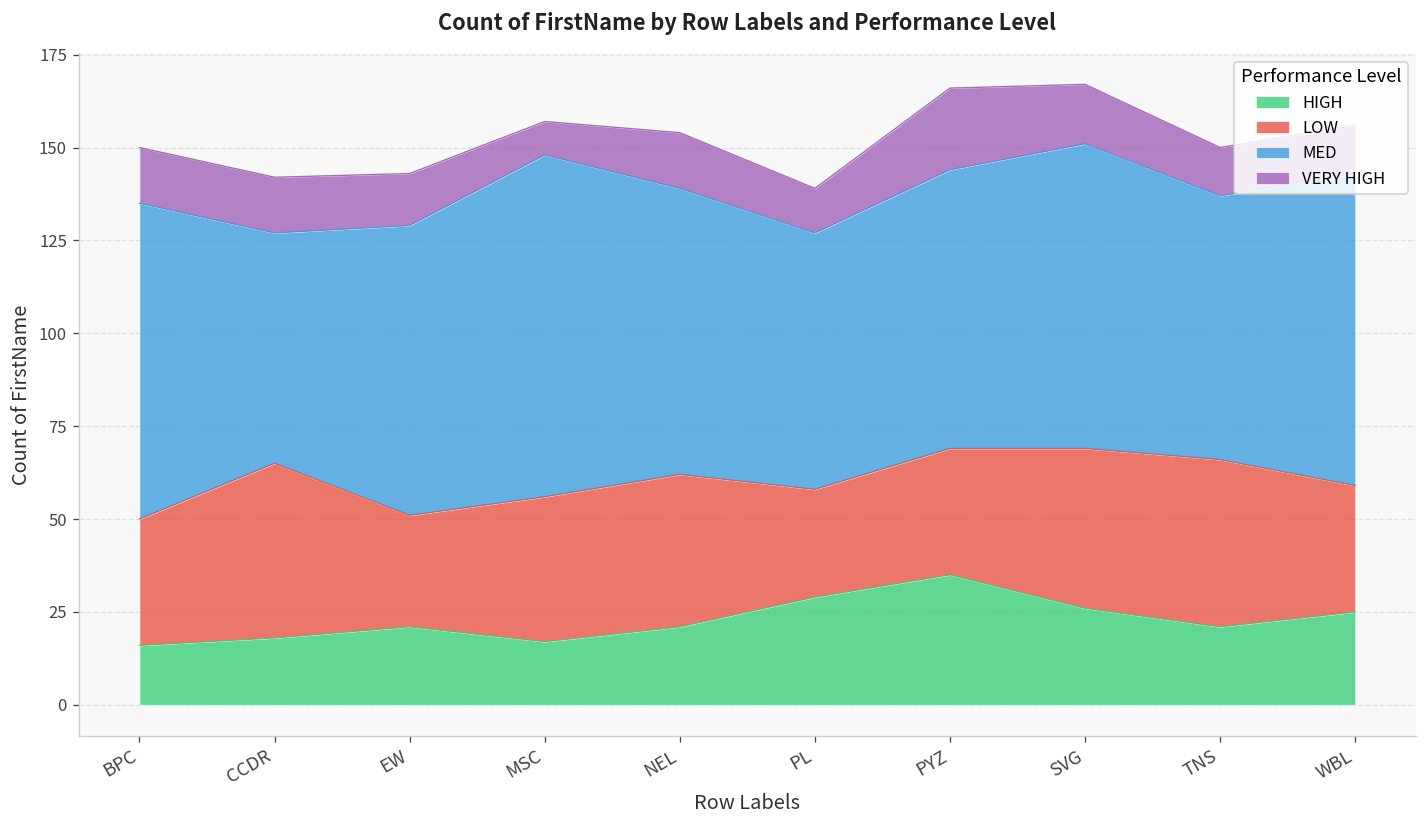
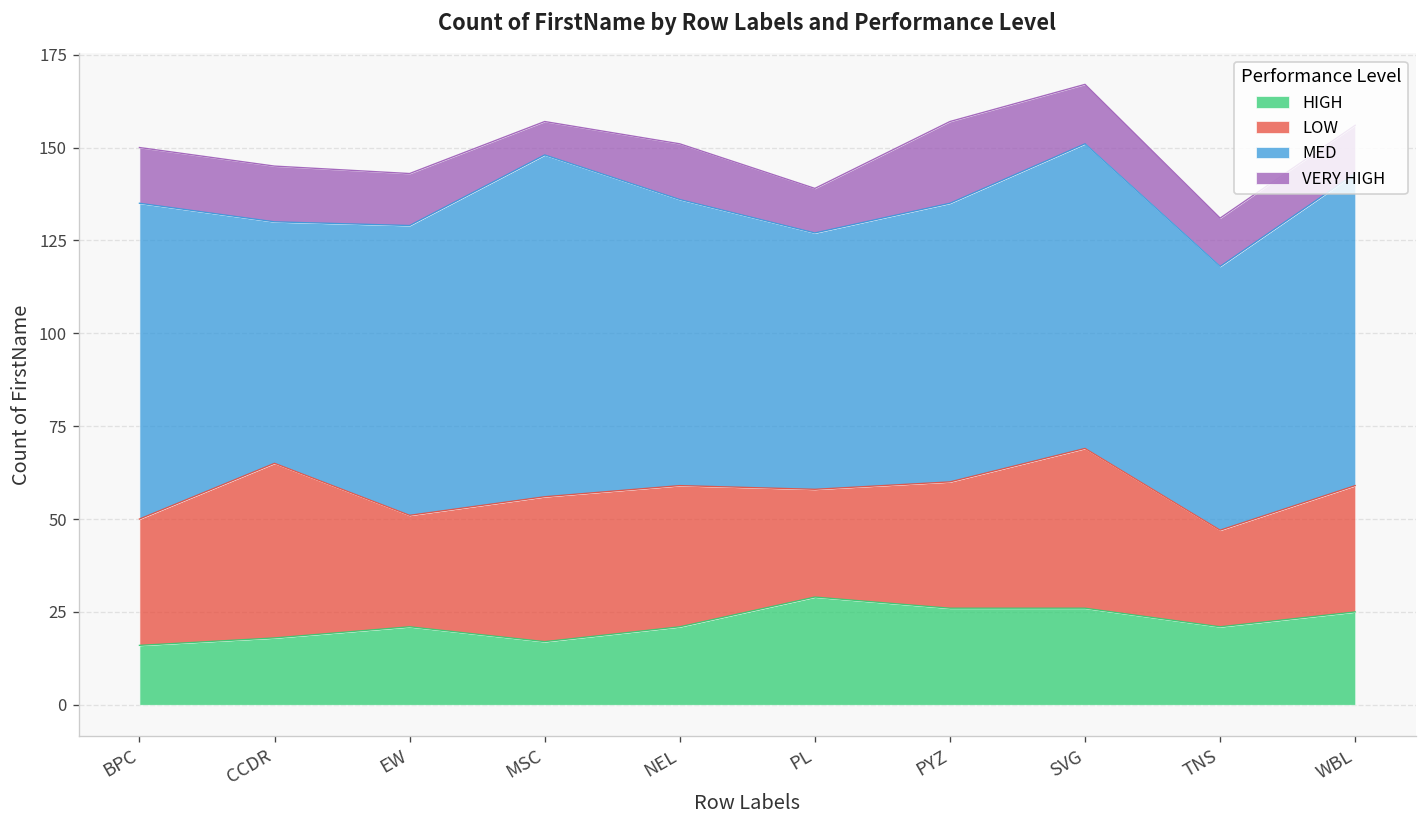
  {
    "HIGH": {
      "BPC": 16,
      "CCDR": 18,
      "EW": 21,
      "MSC": 17,
      "NEL": 21,
      "PL": 29,
-     "PYZ": 35,
+     "PYZ": 26,
      "SVG": 26,
      "TNS": 21,
      "WBL": 25
    },
    "LOW": {
      "BPC": 34,
      "CCDR": 47,
      "EW": 30,
      "MSC": 39,
-     "NEL": 41,
+     "NEL": 38,
      "PL": 29,
      "PYZ": 34,
      "SVG": 43,
-     "TNS": 45,
+     "TNS": 26,
      "WBL": 34
    },
    "MED": {
      "BPC": 85,
-     "CCDR": 62,
+     "CCDR": 65,
      "EW": 78,
      "MSC": 92,
      "NEL": 77,
      "PL": 69,
      "PYZ": 75,
      "SVG": 82,
      "TNS": 71
    },
    "VERY HIGH": {
      "BPC": 15,
      "CCDR": 15,
      "EW": 14,
      "MSC": 9,
      "NEL": 15,
      "PL": 12,
      "PYZ": 22,
      "SVG": 16,
      "TNS": 13
    }
  }
